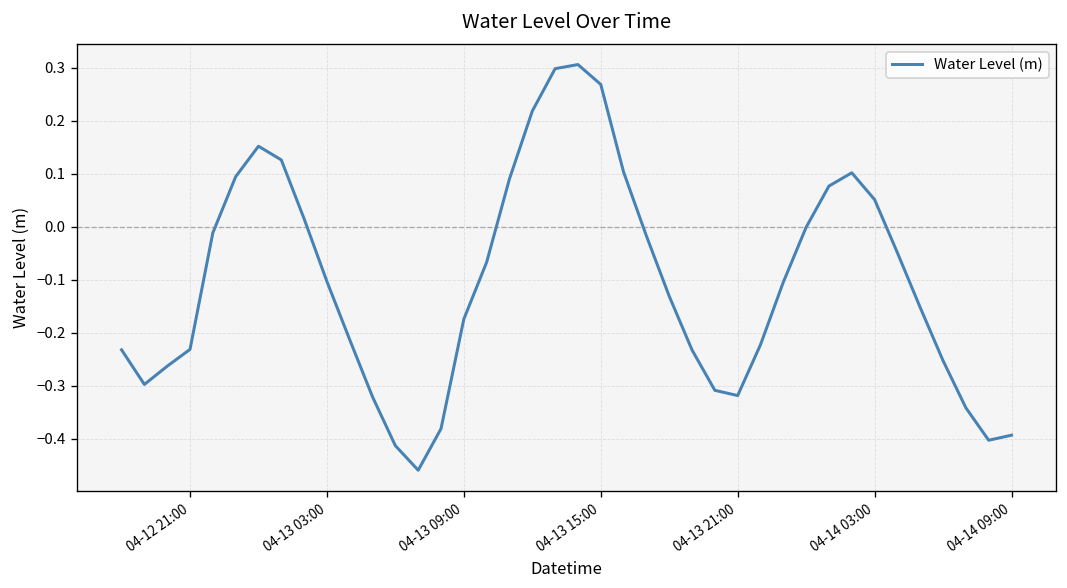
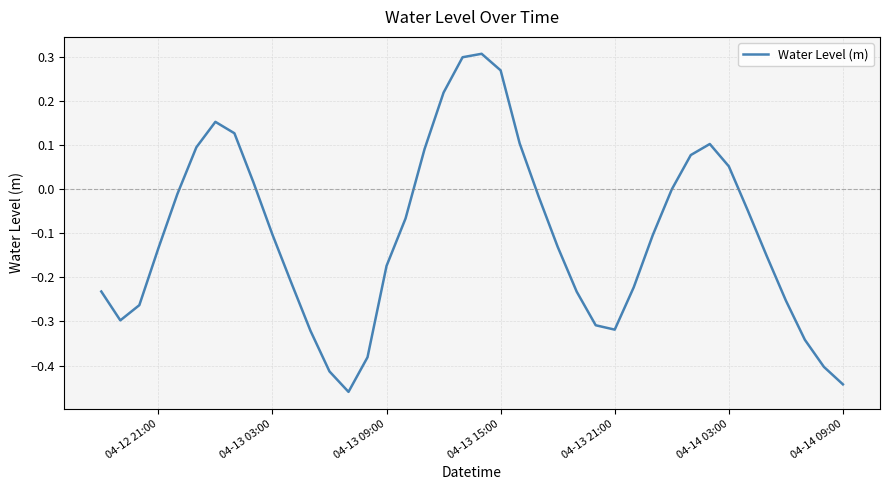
  {
-   "04-12 21:00": -0.23,
+   "04-12 21:00": -0.13,
    "04-13 03:00": -0.10,
    "04-13 09:00": -0.17,
    "04-13 15:00": 0.27,
    "04-13 21:00": -0.32,
    "04-14 03:00": 0.05,
-   "04-14 09:00": -0.39
+   "04-14 09:00": -0.44
  }
